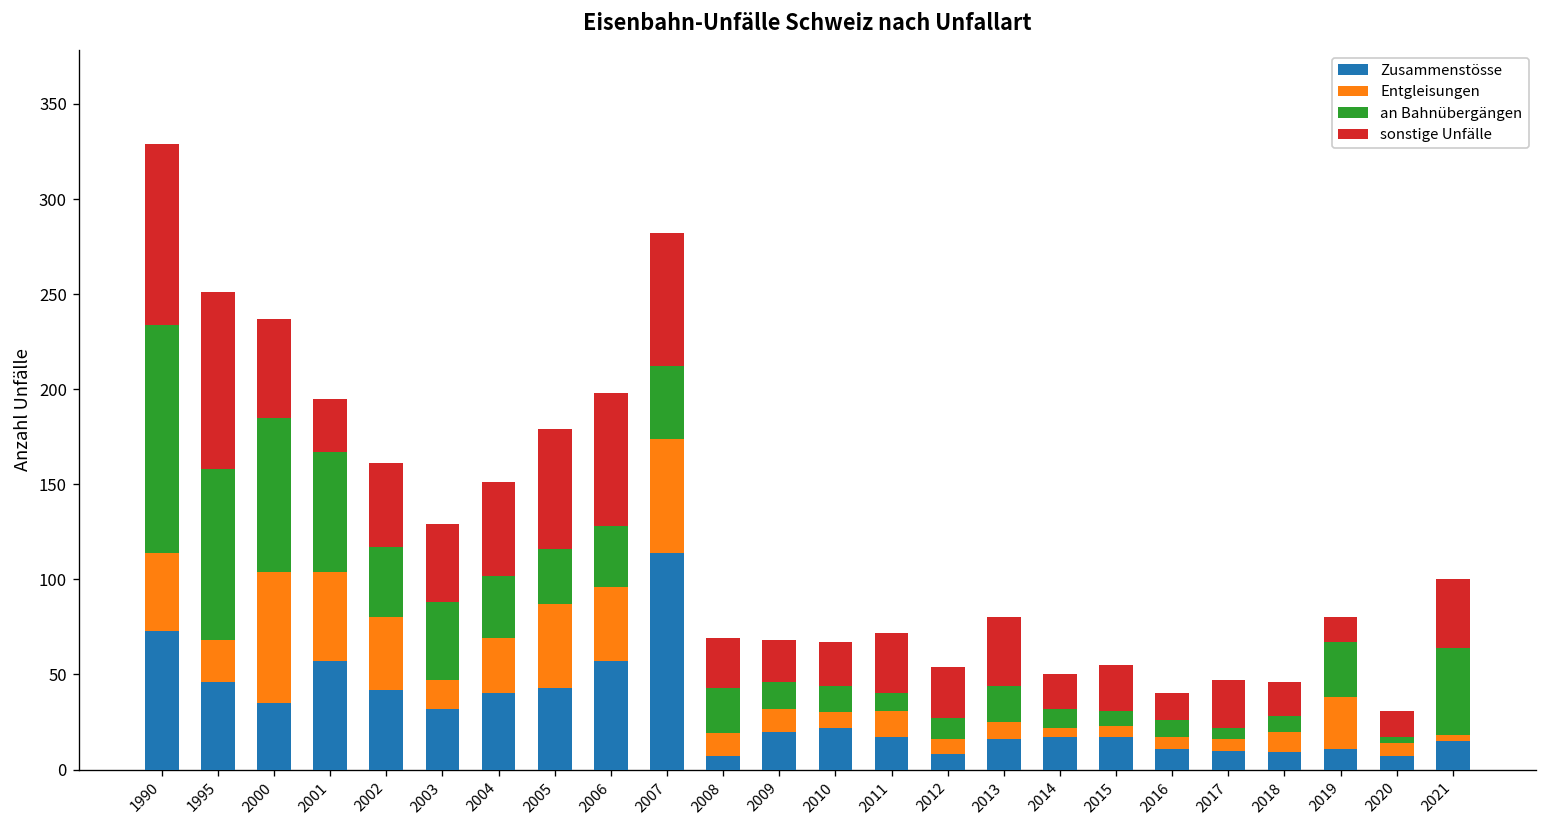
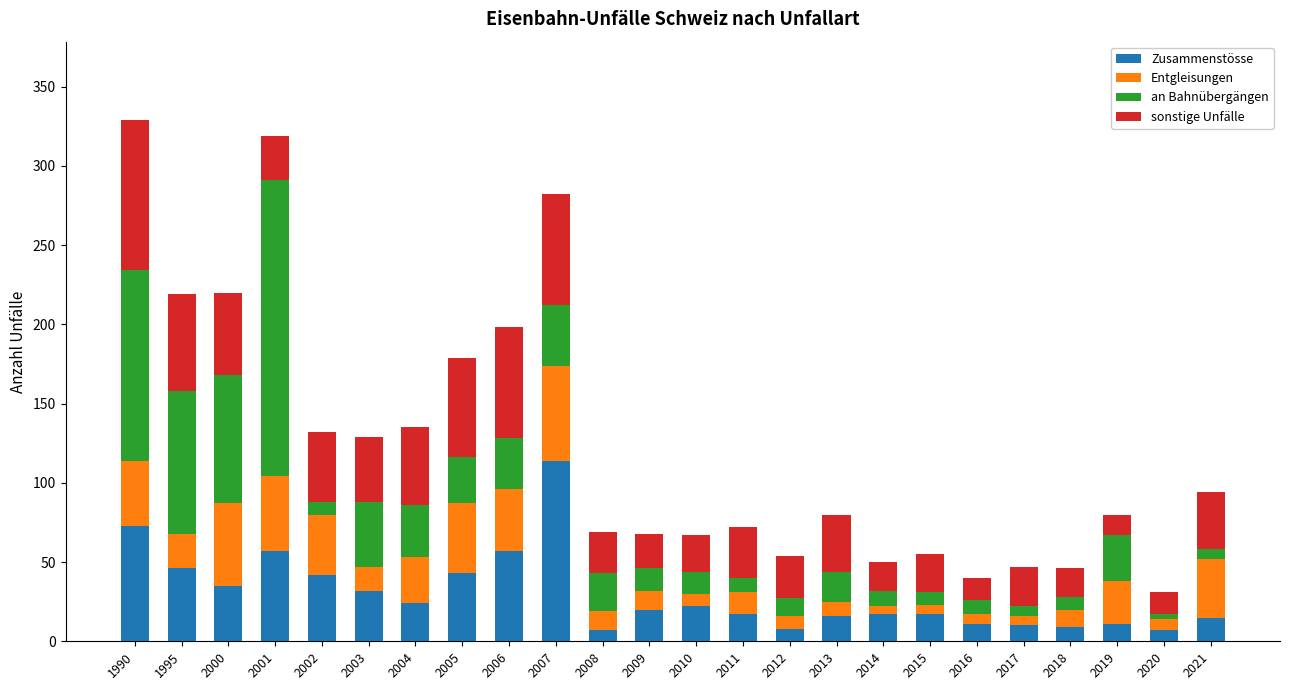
  {
    "Zusammenstösse": {
      "1990": 73,
      "1995": 46,
      "2000": 35,
      "2001": 57,
      "2002": 42,
      "2003": 32,
-     "2004": 40,
+     "2004": 24,
      "2005": 43,
      "2006": 57,
      "2007": 114,
      "2008": 7,
      "2009": 20,
      "2010": 22,
      "2011": 17,
      "2012": 8,
      "2013": 16,
      "2014": 17,
      "2015": 17,
      "2016": 11,
      "2017": 10,
      "2018": 9,
      "2019": 11,
      "2020": 7,
      "2021": 15
    },
    "Entgleisungen": {
      "1990": 41,
      "1995": 22,
-     "2000": 69,
+     "2000": 52,
      "2001": 47,
      "2002": 38,
      "2003": 15,
      "2004": 29,
      "2005": 44,
      "2006": 39,
      "2007": 60,
      "2008": 12,
      "2009": 12,
      "2010": 8,
      "2011": 14,
      "2012": 8,
      "2013": 9,
      "2014": 5,
      "2015": 6,
      "2016": 6,
      "2017": 6,
      "2018": 11,
      "2019": 27,
      "2020": 7,
-     "2021": 3
+     "2021": 37
    },
    "an Bahnübergängen": {
      "1990": 120,
      "1995": 90,
      "2000": 81,
-     "2001": 63,
-     "2002": 37,
+     "2001": 187,
+     "2002": 8,
      "2003": 41,
      "2004": 33,
      "2005": 29,
      "2006": 32,
      "2007": 38,
      "2008": 24,
      "2009": 14,
      "2010": 14,
      "2011": 9,
      "2012": 11,
      "2013": 19,
      "2014": 10,
      "2015": 8,
      "2016": 9,
      "2017": 6,
      "2018": 8,
      "2019": 29,
      "2020": 3,
-     "2021": 46
+     "2021": 6
    },
    "sonstige Unfälle": {
      "1990": 95,
-     "1995": 93,
+     "1995": 61,
      "2000": 52,
      "2001": 28,
      "2002": 44,
      "2003": 41,
      "2004": 49,
      "2005": 63,
      "2006": 70,
      "2007": 70,
      "2008": 26,
      "2009": 22,
      "2010": 23,
      "2011": 32,
      "2012": 27,
      "2013": 36,
      "2014": 18,
      "2015": 24,
      "2016": 14,
      "2017": 25,
      "2018": 18,
      "2019": 13,
      "2020": 14,
      "2021": 36
    }
  }
